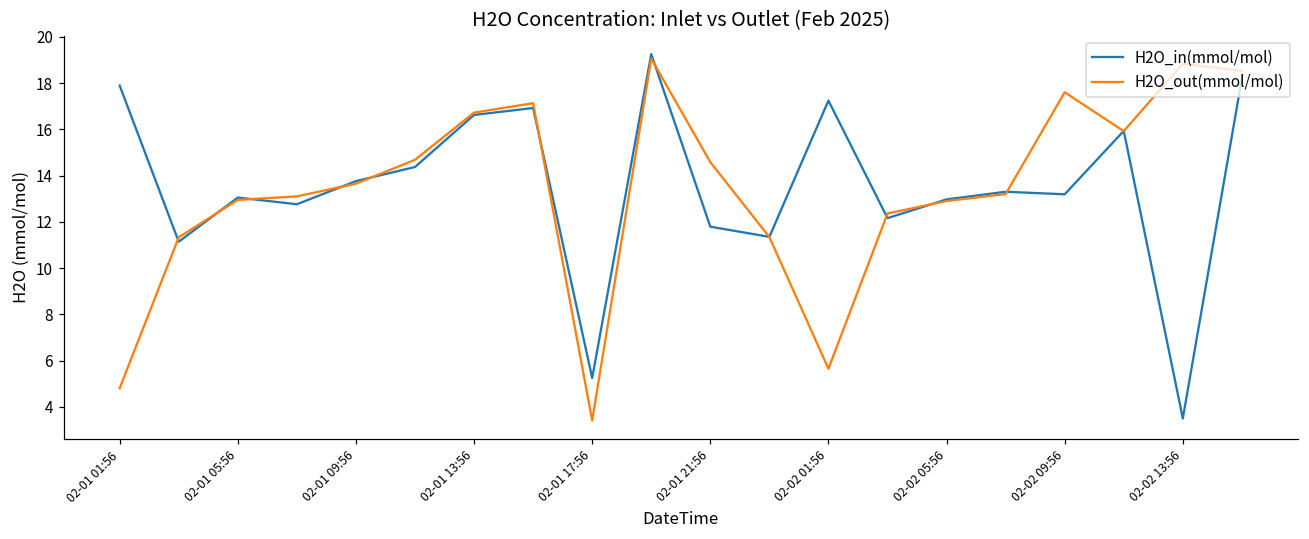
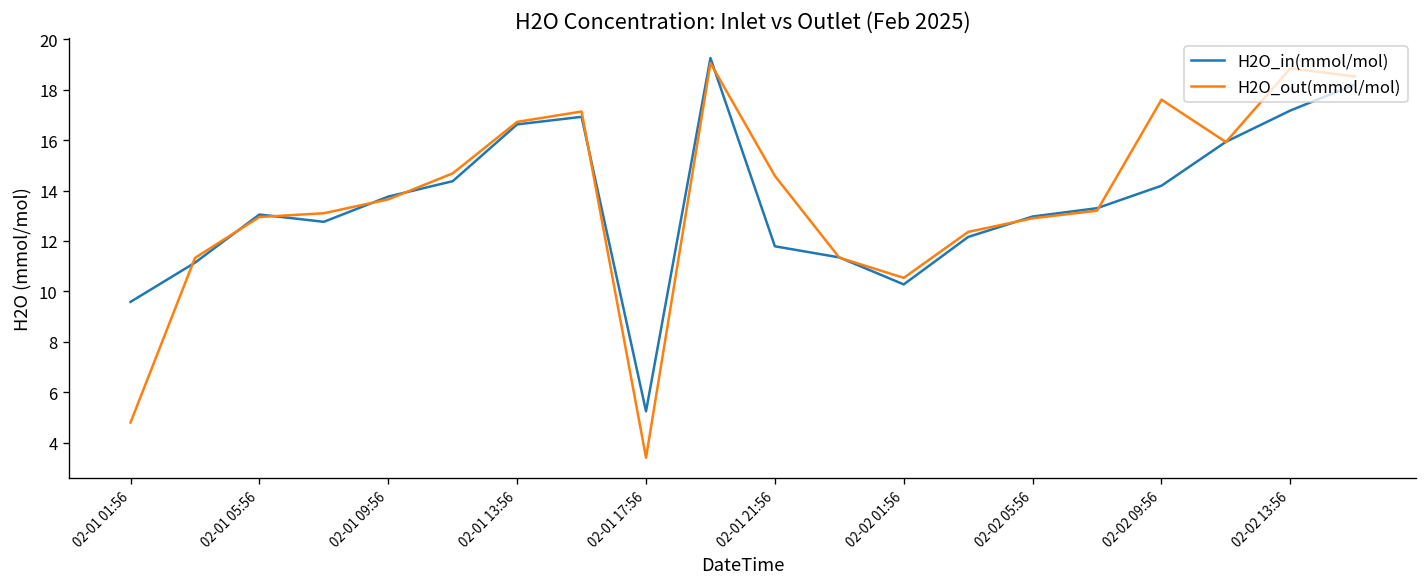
  {
    "H2O_in(mmol/mol)": {
-     "02-01 01:56": 17.9,
+     "02-01 01:56": 9.6,
      "02-01 17:56": 5.3,
      "02-01 21:56": 11.8,
-     "02-02 01:56": 17.2,
-     "02-02 09:56": 13.2,
-     "02-02 13:56": 3.5
+     "02-02 01:56": 10.3,
+     "02-02 09:56": 14.2,
+     "02-02 13:56": 17.2
    },
    "H2O_out(mmol/mol)": {
      "02-01 01:56": 4.8,
      "02-01 17:56": 3.4,
      "02-01 21:56": 14.6,
-     "02-02 01:56": 5.7,
+     "02-02 01:56": 10.5,
      "02-02 09:56": 17.6
    }
  }
